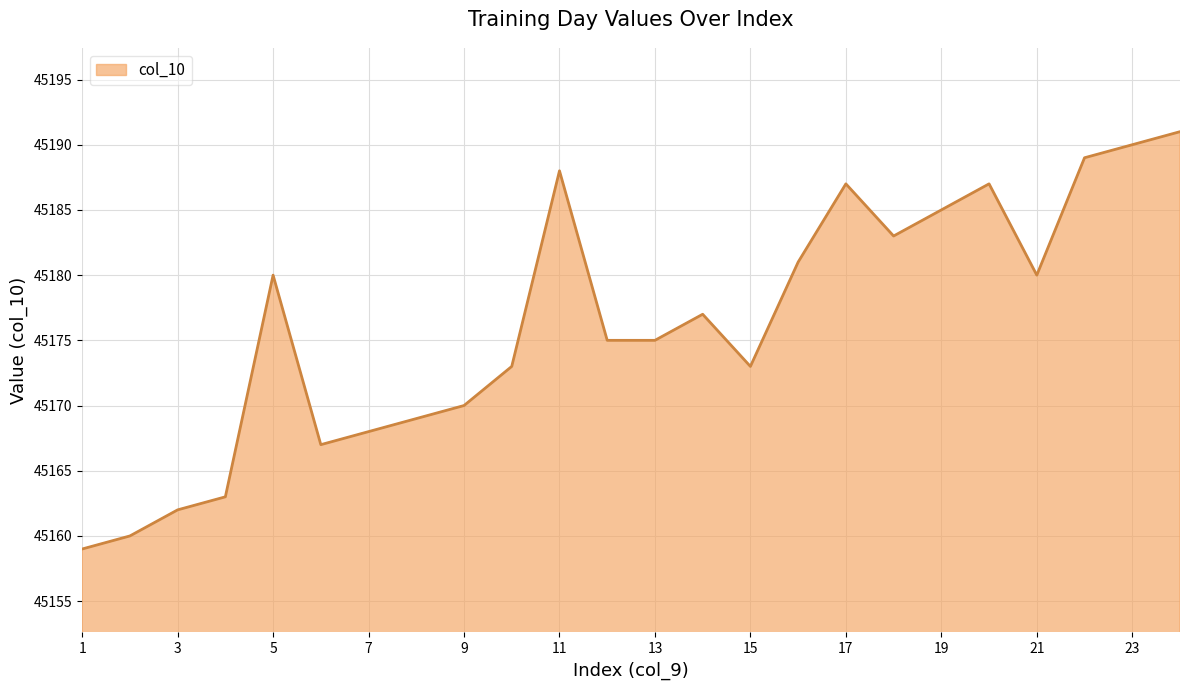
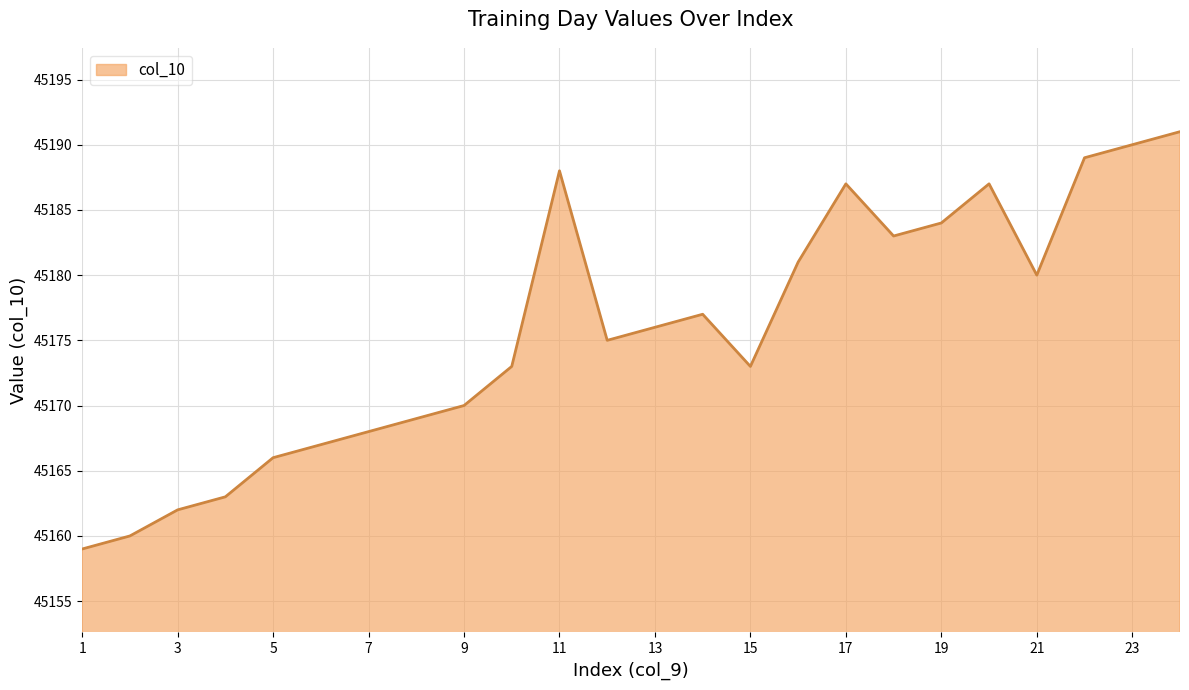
  {
    "1": 45159,
    "3": 45162,
-   "5": 45180,
+   "5": 45166,
    "7": 45168,
    "9": 45170,
    "11": 45188,
-   "13": 45175,
+   "13": 45176,
    "15": 45173,
    "17": 45187,
-   "19": 45185,
+   "19": 45184,
    "21": 45180,
    "23": 45190
  }
